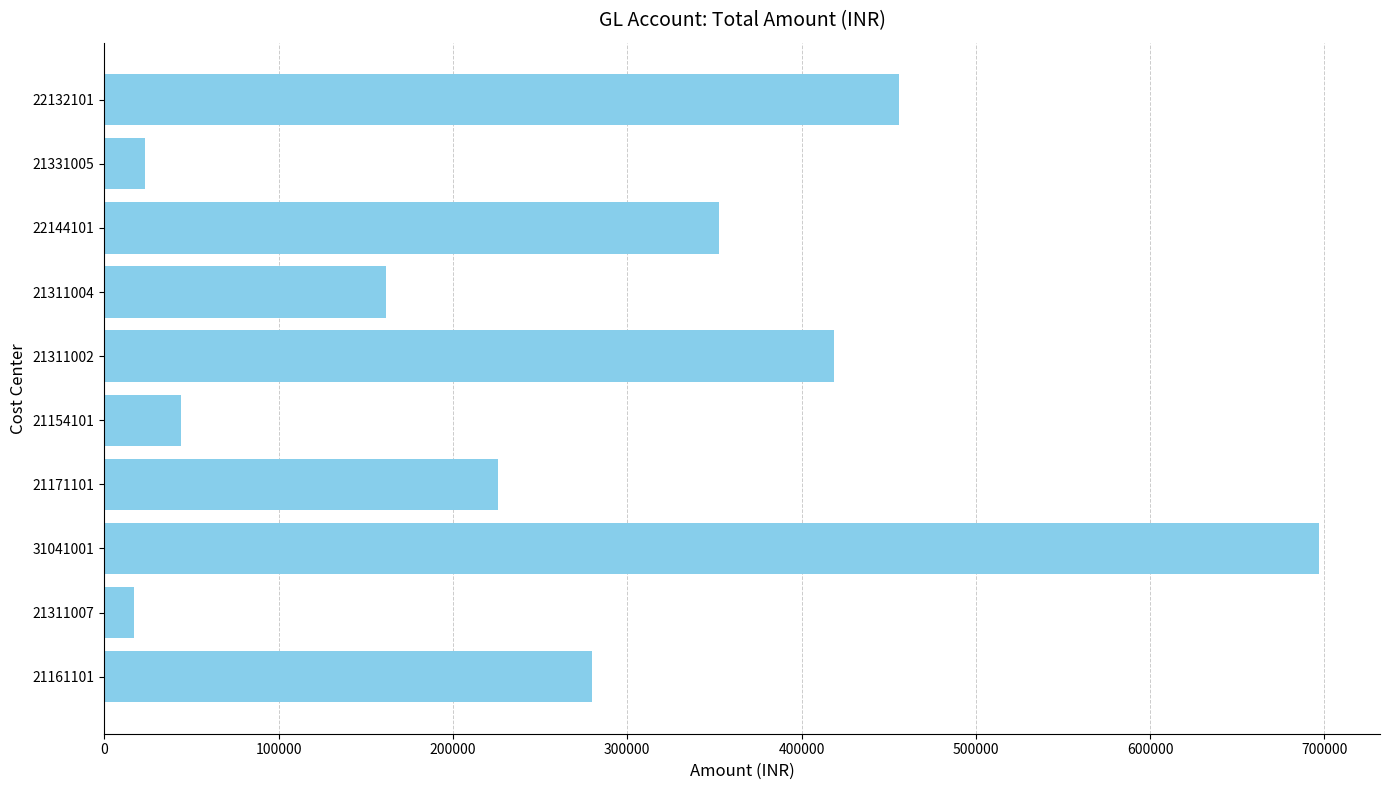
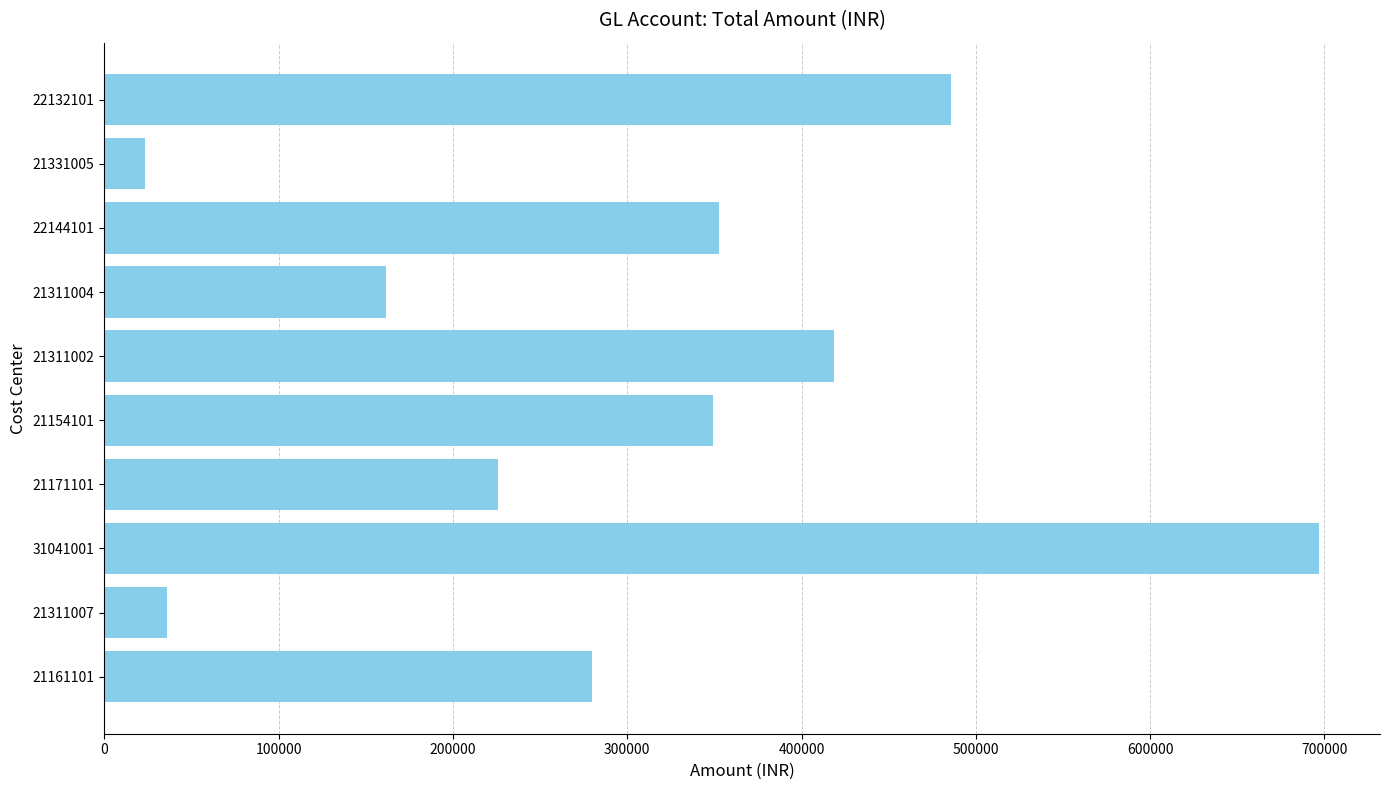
  {
-   "22132101": 456000,
+   "22132101": 486000,
    "21331005": 23000,
    "22144101": 353000,
    "21311004": 162000,
    "21311002": 419000,
-   "21154101": 44000,
+   "21154101": 349000,
    "21171101": 226000,
    "31041001": 697000,
-   "21311007": 17000,
+   "21311007": 36000,
    "21161101": 280000
  }
